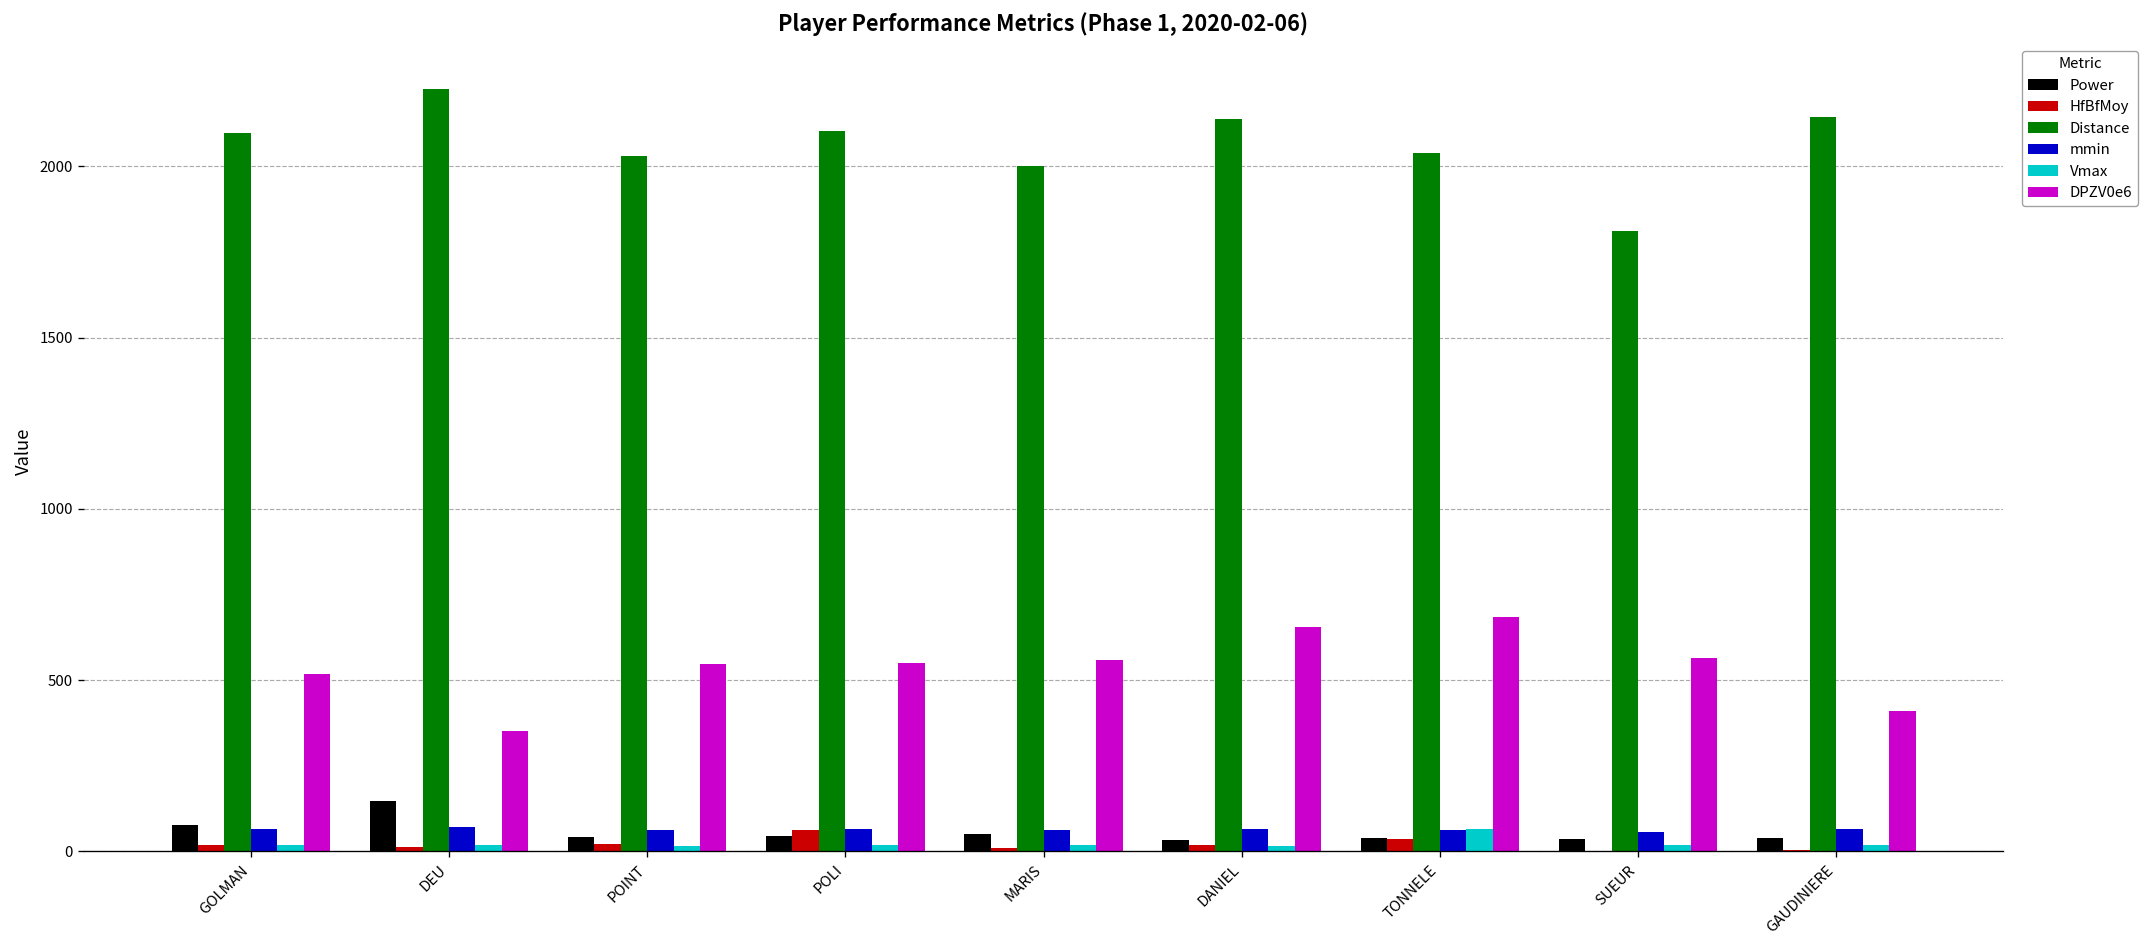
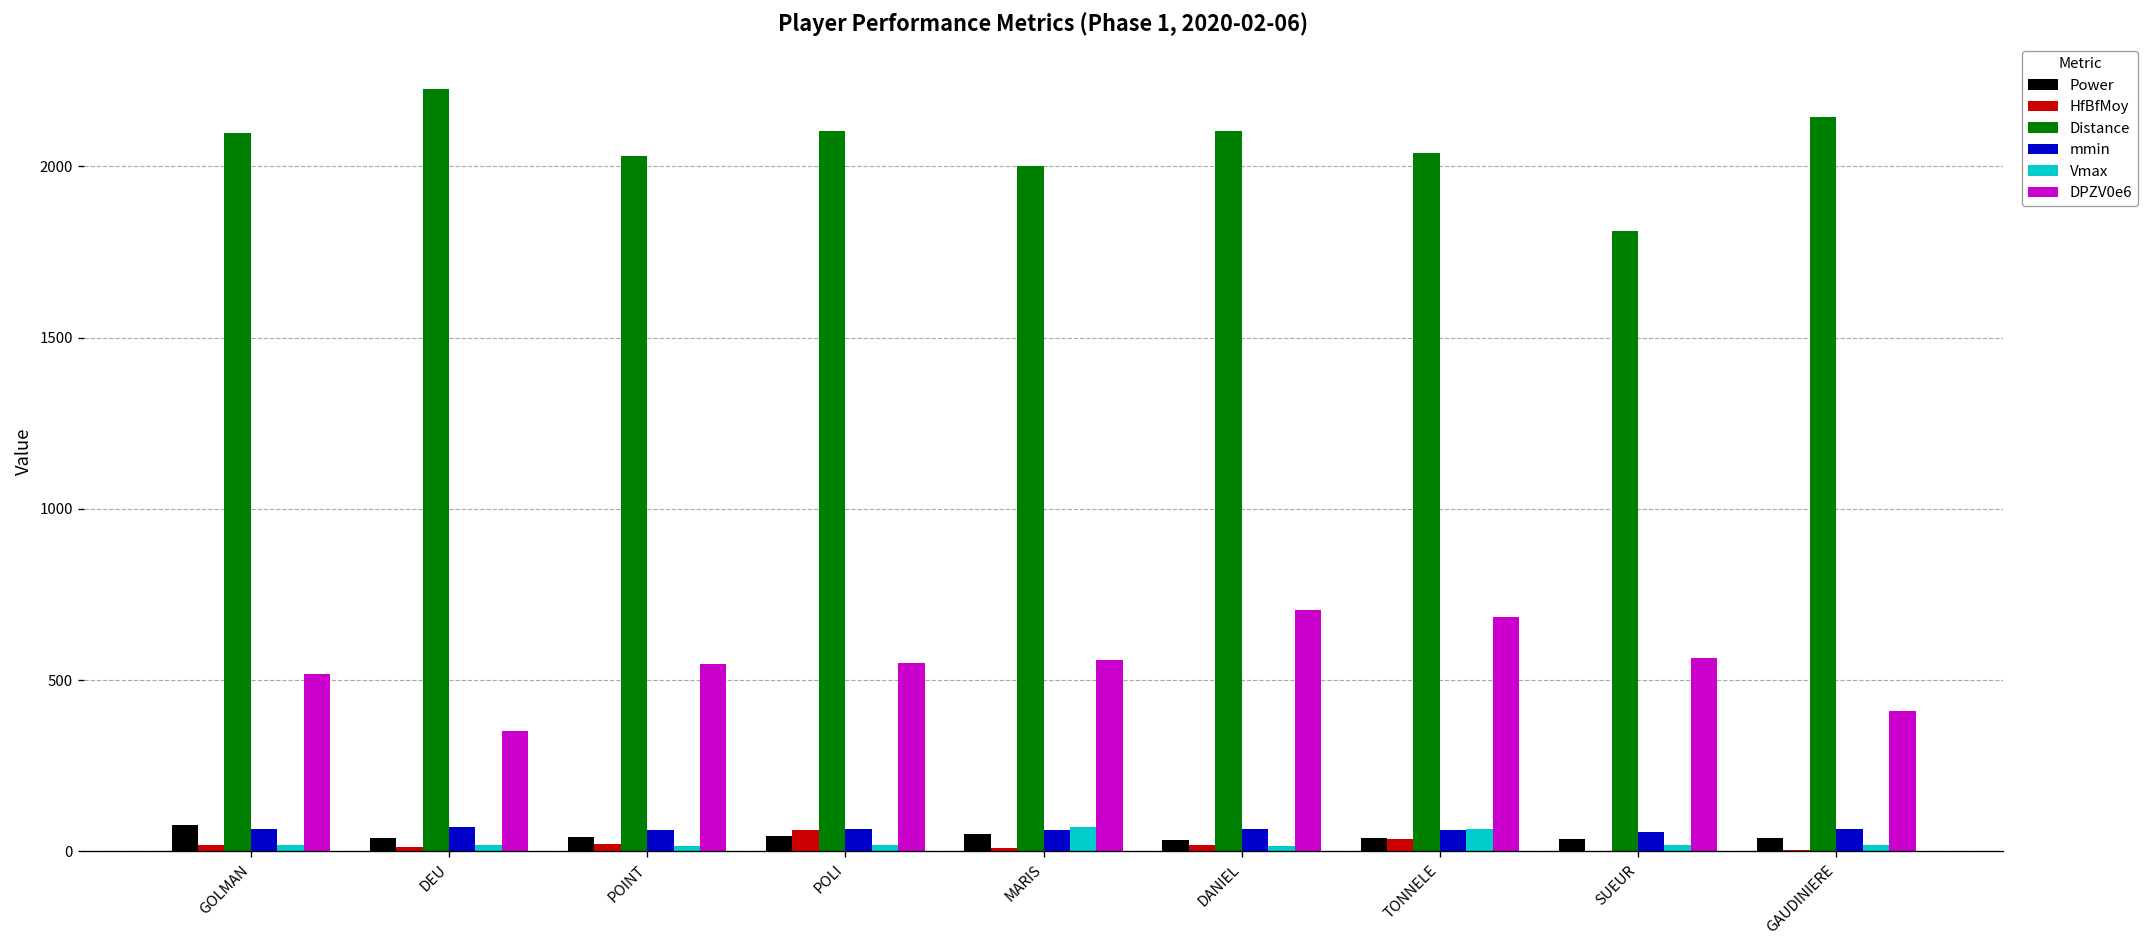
  {
    "Power": {
      "GOLMAN": 80,
-     "DEU": 150,
+     "DEU": 40,
      "POINT": 40,
      "POLI": 40,
      "MARIS": 50,
      "DANIEL": 30,
      "TONNELE": 40,
      "SUEUR": 40,
      "GAUDINIERE": 40
    },
    "HfBfMoy": {
      "GOLMAN": 20,
      "DEU": 10,
      "POINT": 20,
      "POLI": 60,
      "MARIS": 10,
      "DANIEL": 20,
      "TONNELE": 40,
      "SUEUR": 0
    },
    "Distance": {
      "GOLMAN": 2100,
      "DEU": 2230,
      "POINT": 2030,
      "POLI": 2100,
      "MARIS": 2000,
-     "DANIEL": 2140,
+     "DANIEL": 2100,
      "TONNELE": 2040,
      "SUEUR": 1810,
      "GAUDINIERE": 2140
    },
    "mmin": {
      "GOLMAN": 70,
      "DEU": 70,
      "POINT": 60,
      "POLI": 70,
      "MARIS": 60,
      "DANIEL": 70,
      "TONNELE": 60,
      "SUEUR": 60,
      "GAUDINIERE": 70
    },
    "Vmax": {
      "GOLMAN": 20,
      "DEU": 20,
      "POINT": 20,
      "POLI": 20,
-     "MARIS": 20,
+     "MARIS": 70,
      "DANIEL": 20,
      "TONNELE": 70,
      "SUEUR": 20,
      "GAUDINIERE": 20
    },
    "DPZV0e6": {
      "GOLMAN": 520,
      "DEU": 350,
      "POINT": 550,
      "POLI": 550,
      "MARIS": 560,
-     "DANIEL": 660,
+     "DANIEL": 710,
      "TONNELE": 690,
      "SUEUR": 570,
      "GAUDINIERE": 410
    }
  }
